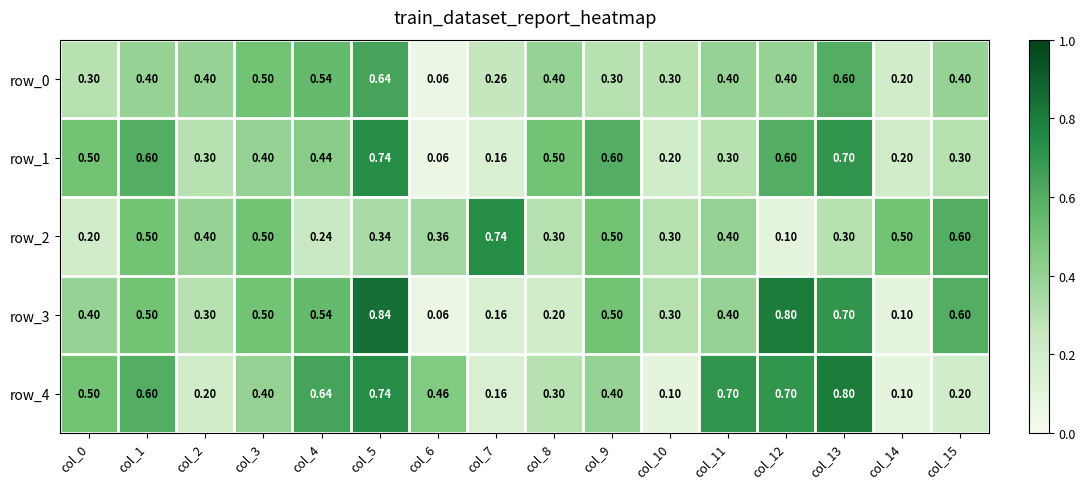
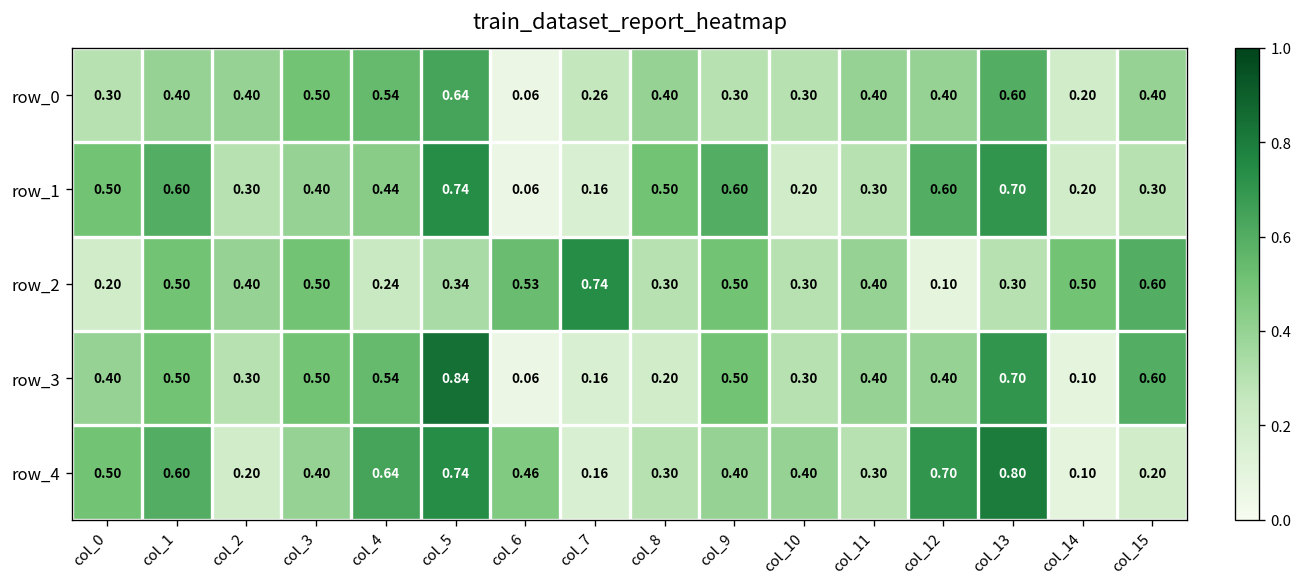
  {
    "row_0": {
      "col_0": 0.30,
      "col_1": 0.40,
      "col_2": 0.40,
      "col_3": 0.50,
      "col_4": 0.54,
      "col_5": 0.64,
      "col_6": 0.06,
      "col_7": 0.26,
      "col_8": 0.40,
      "col_9": 0.30,
      "col_10": 0.30,
      "col_11": 0.40,
      "col_12": 0.40,
      "col_13": 0.60,
      "col_14": 0.20,
      "col_15": 0.40
    },
    "row_1": {
      "col_0": 0.50,
      "col_1": 0.60,
      "col_2": 0.30,
      "col_3": 0.40,
      "col_4": 0.44,
      "col_5": 0.74,
      "col_6": 0.06,
      "col_7": 0.16,
      "col_8": 0.50,
      "col_9": 0.60,
      "col_10": 0.20,
      "col_11": 0.30,
      "col_12": 0.60,
      "col_13": 0.70,
      "col_14": 0.20,
      "col_15": 0.30
    },
    "row_2": {
      "col_0": 0.20,
      "col_1": 0.50,
      "col_2": 0.40,
      "col_3": 0.50,
      "col_4": 0.24,
      "col_5": 0.34,
-     "col_6": 0.36,
+     "col_6": 0.53,
      "col_7": 0.74,
      "col_8": 0.30,
      "col_9": 0.50,
      "col_10": 0.30,
      "col_11": 0.40,
      "col_12": 0.10,
      "col_13": 0.30,
      "col_14": 0.50,
      "col_15": 0.60
    },
    "row_3": {
      "col_0": 0.40,
      "col_1": 0.50,
      "col_2": 0.30,
      "col_3": 0.50,
      "col_4": 0.54,
      "col_5": 0.84,
      "col_6": 0.06,
      "col_7": 0.16,
      "col_8": 0.20,
      "col_9": 0.50,
      "col_10": 0.30,
      "col_11": 0.40,
-     "col_12": 0.80,
+     "col_12": 0.40,
      "col_13": 0.70,
      "col_14": 0.10,
      "col_15": 0.60
    },
    "row_4": {
      "col_0": 0.50,
      "col_1": 0.60,
      "col_2": 0.20,
      "col_3": 0.40,
      "col_4": 0.64,
      "col_5": 0.74,
      "col_6": 0.46,
      "col_7": 0.16,
      "col_8": 0.30,
      "col_9": 0.40,
-     "col_10": 0.10,
-     "col_11": 0.70,
+     "col_10": 0.40,
+     "col_11": 0.30,
      "col_12": 0.70,
      "col_13": 0.80,
      "col_14": 0.10,
      "col_15": 0.20
    }
  }
